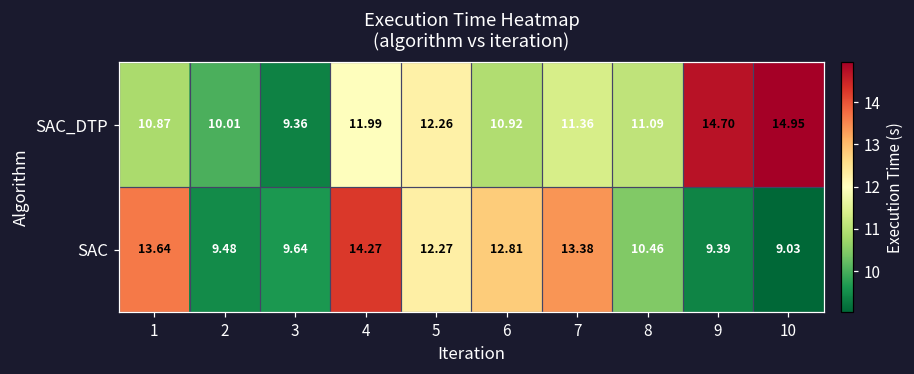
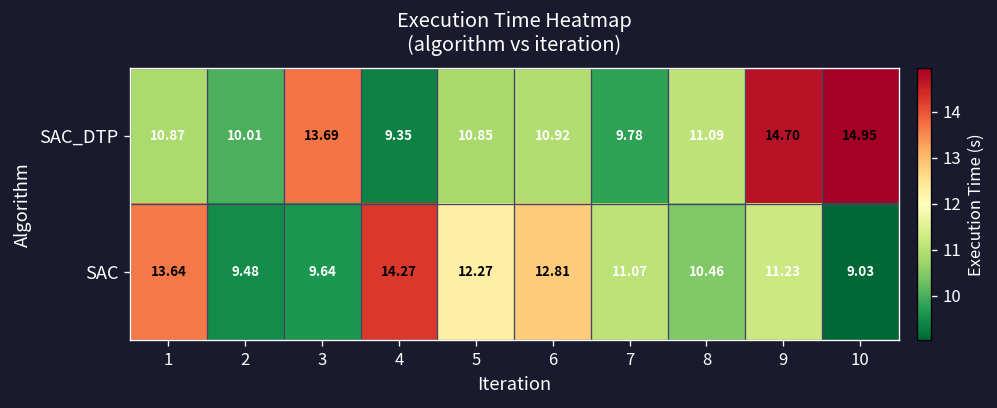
  {
    "SAC_DTP": {
      "1": 10.87,
      "2": 10.01,
-     "3": 9.36,
-     "4": 11.99,
-     "5": 12.26,
+     "3": 13.69,
+     "4": 9.35,
+     "5": 10.85,
      "6": 10.92,
-     "7": 11.36,
+     "7": 9.78,
      "8": 11.09,
      "9": 14.70,
      "10": 14.95
    },
    "SAC": {
      "1": 13.64,
      "2": 9.48,
      "3": 9.64,
      "4": 14.27,
      "5": 12.27,
      "6": 12.81,
-     "7": 13.38,
+     "7": 11.07,
      "8": 10.46,
-     "9": 9.39,
+     "9": 11.23,
      "10": 9.03
    }
  }
